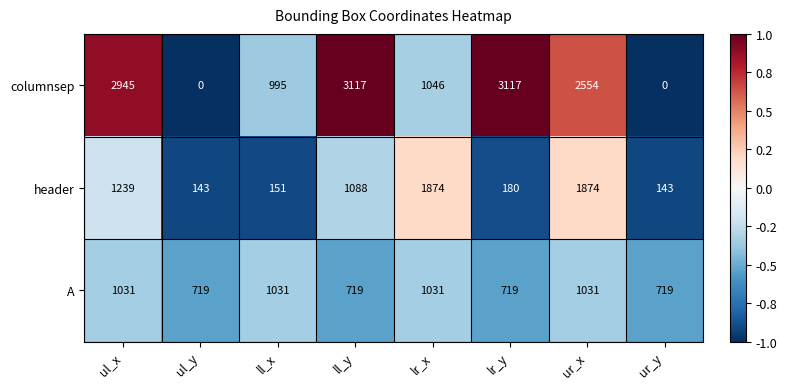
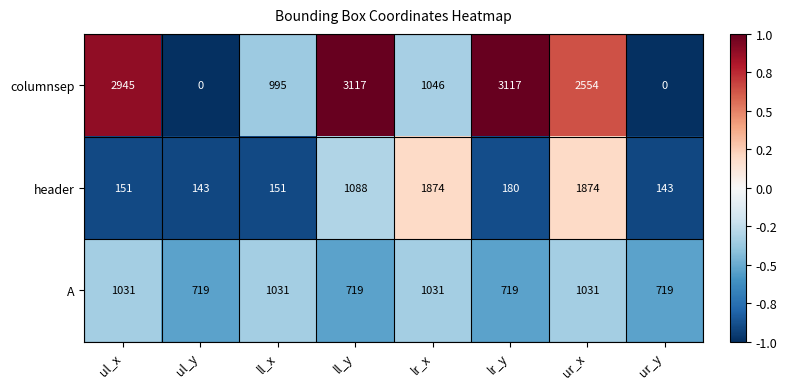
  {
    "columnsep": {
      "ul_x": 2945,
      "ul_y": 0,
      "ll_x": 995,
      "ll_y": 3117,
      "lr_x": 1046,
      "lr_y": 3117,
      "ur_x": 2554,
      "ur_y": 0
    },
    "header": {
-     "ul_x": 1239,
+     "ul_x": 151,
      "ul_y": 143,
      "ll_x": 151,
      "ll_y": 1088,
      "lr_x": 1874,
      "lr_y": 180,
      "ur_x": 1874,
      "ur_y": 143
    },
    "A": {
      "ul_x": 1031,
      "ul_y": 719,
      "ll_x": 1031,
      "ll_y": 719,
      "lr_x": 1031,
      "lr_y": 719,
      "ur_x": 1031,
      "ur_y": 719
    }
  }
